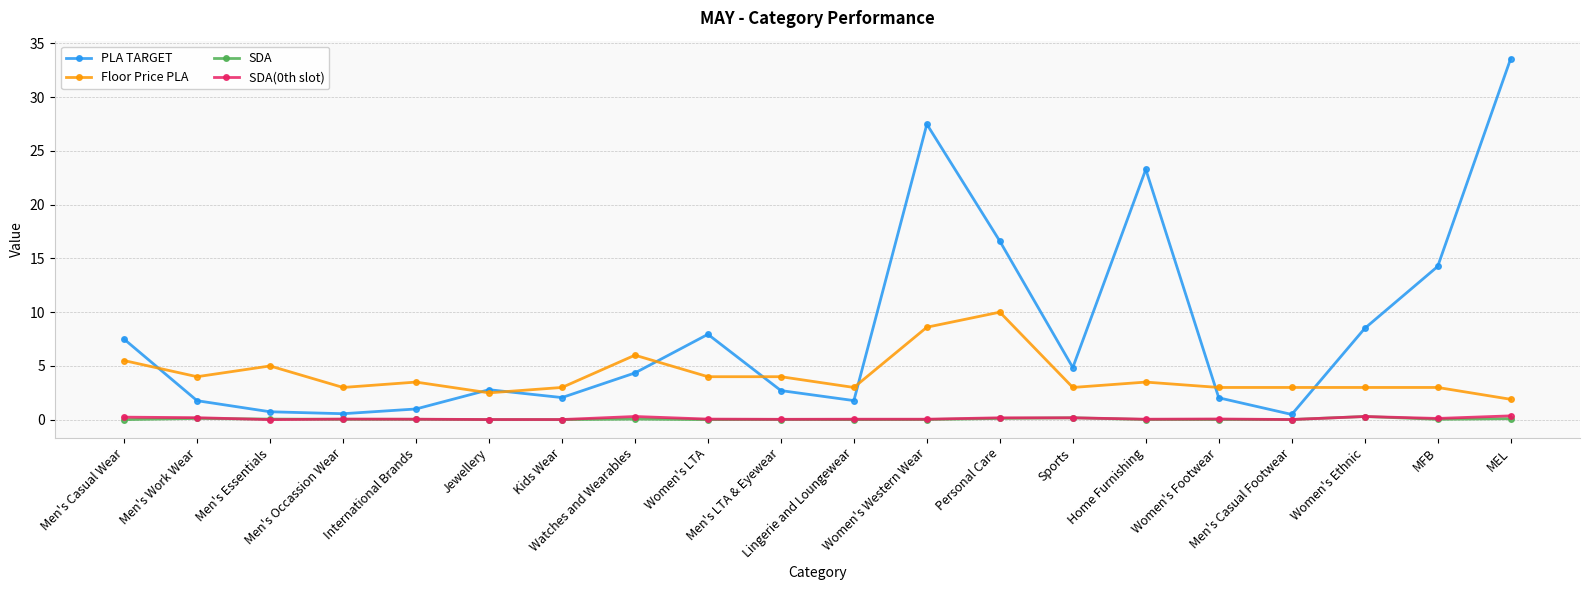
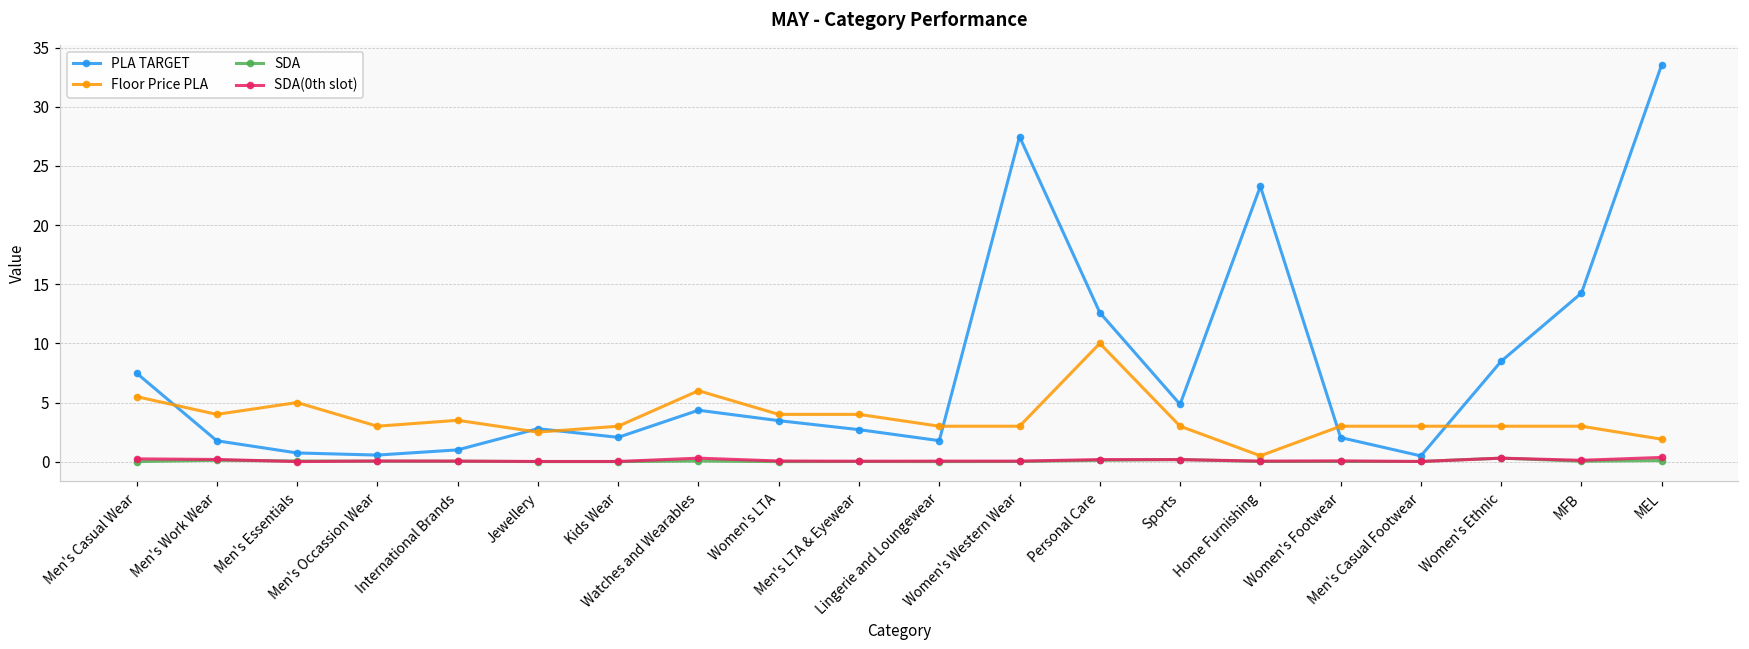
  {
    "PLA TARGET": {
      "Men's Casual Wear": 7.5,
      "Men's Work Wear": 1.8,
      "Men's Essentials": 0.7,
      "Men's Occassion Wear": 0.6,
      "International Brands": 1.0,
      "Jewellery": 2.8,
      "Kids Wear": 2.1,
      "Watches and Wearables": 4.4,
-     "Women's LTA": 7.9,
+     "Women's LTA": 3.5,
      "Men's LTA & Eyewear": 2.7,
      "Lingerie and Loungewear": 1.8,
      "Women's Western Wear": 27.5,
-     "Personal Care": 16.6,
+     "Personal Care": 12.6,
      "Sports": 4.9,
      "Home Furnishing": 23.3,
      "Women's Footwear": 2.0,
      "Men's Casual Footwear": 0.5,
      "Women's Ethnic": 8.5,
      "MFB": 14.3,
      "MEL": 33.6
    },
    "Floor Price PLA": {
      "Men's Casual Wear": 5.5,
      "Men's Work Wear": 4.0,
      "Men's Essentials": 5.0,
      "Men's Occassion Wear": 3.0,
      "International Brands": 3.5,
      "Jewellery": 2.5,
      "Kids Wear": 3.0,
      "Watches and Wearables": 6.0,
      "Women's LTA": 4.0,
      "Men's LTA & Eyewear": 4.0,
      "Lingerie and Loungewear": 3.0,
-     "Women's Western Wear": 8.6,
+     "Women's Western Wear": 3.0,
      "Personal Care": 10.0,
      "Sports": 3.0,
-     "Home Furnishing": 3.5,
+     "Home Furnishing": 0.5,
      "Women's Footwear": 3.0,
      "Men's Casual Footwear": 3.0,
      "Women's Ethnic": 3.0,
      "MFB": 3.0,
      "MEL": 1.9
    },
    "SDA": {
      "Watches and Wearables": 0.1,
      "MEL": 0.1
    },
    "SDA(0th slot)": {
      "Watches and Wearables": 0.3,
      "MEL": 0.4
    }
  }
